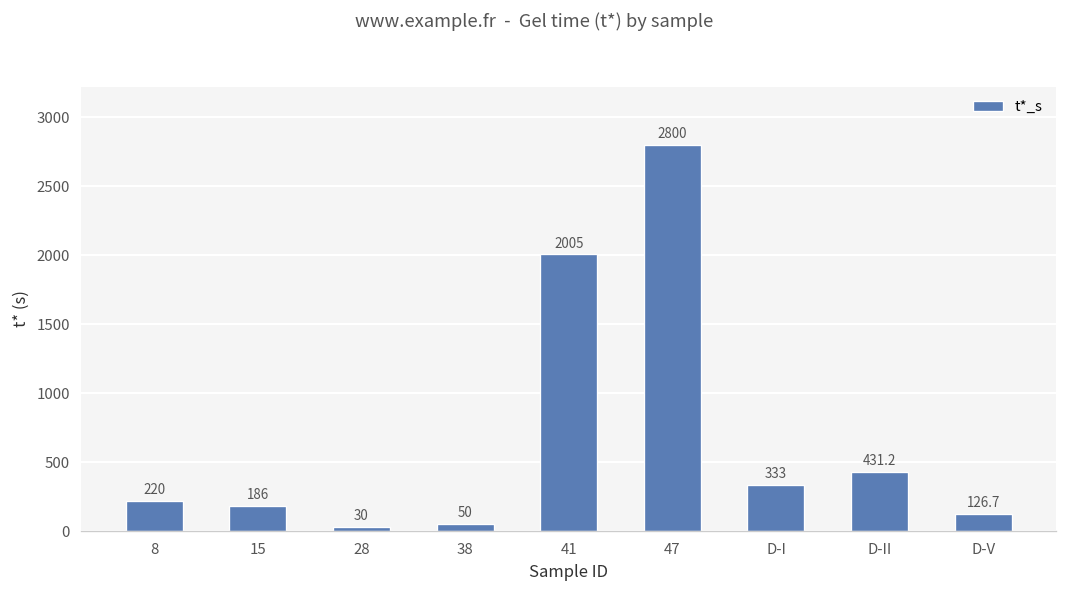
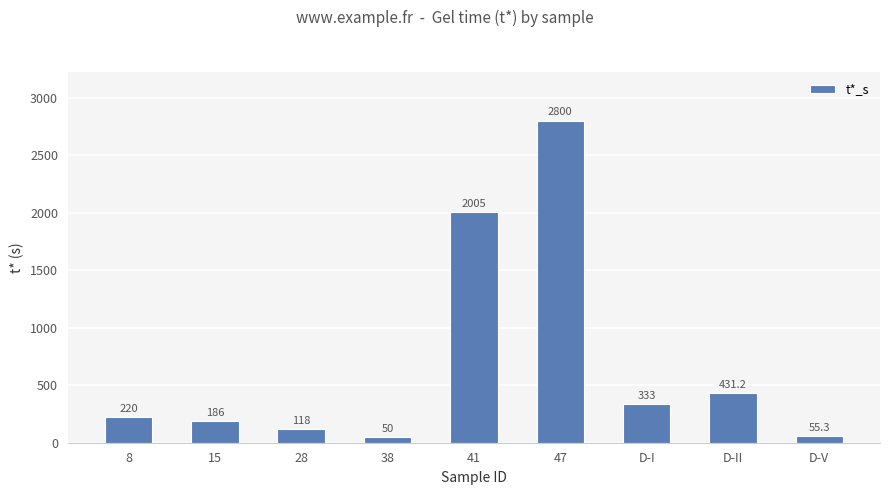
  {
    "8": 220,
    "15": 186,
-   "28": 30,
+   "28": 118,
    "38": 50,
    "41": 2005,
    "47": 2800,
    "D-I": 333,
    "D-II": 431.2,
-   "D-V": 126.7
+   "D-V": 55.3
  }
